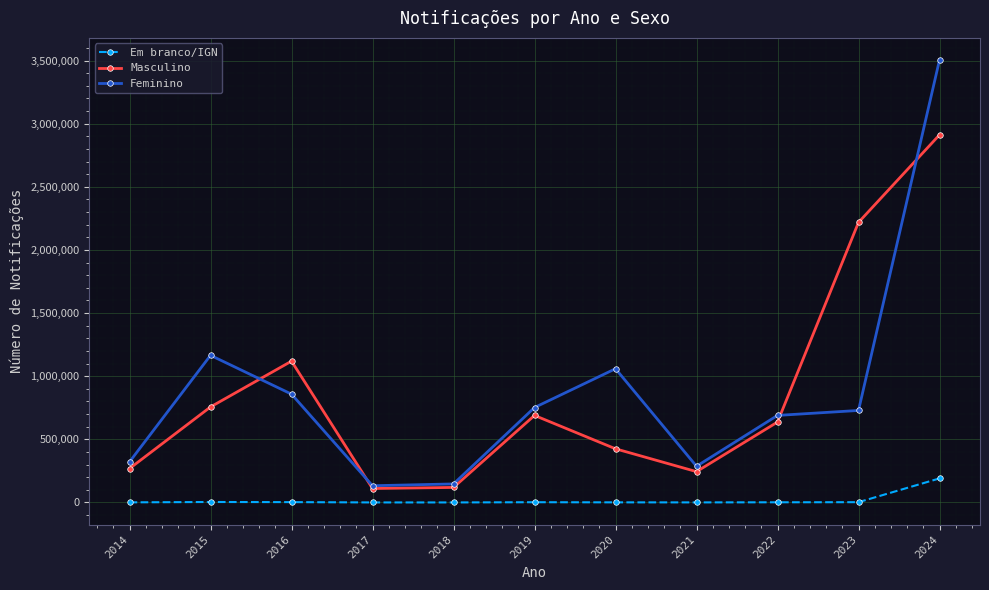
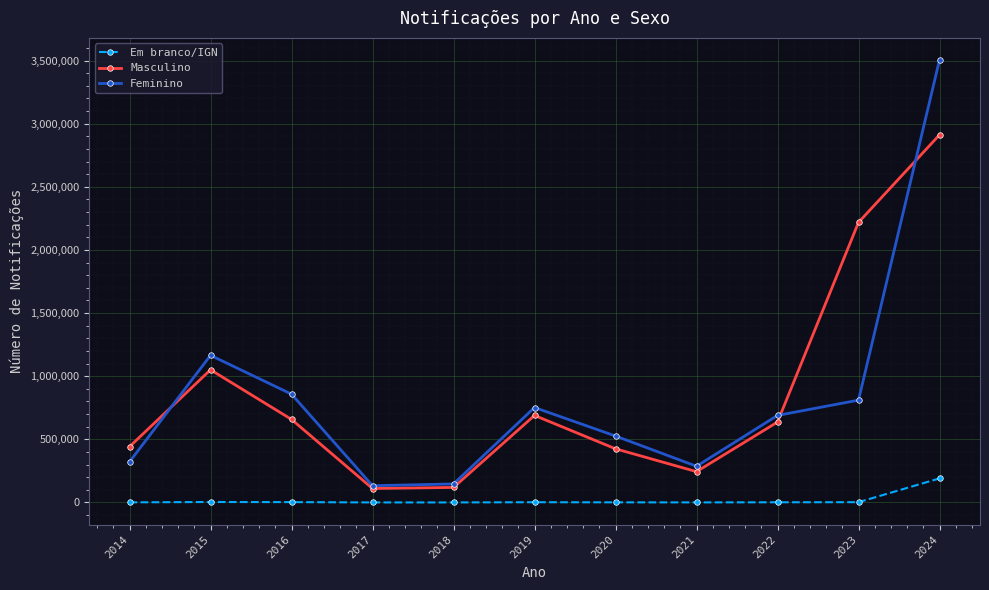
  {
    "Em branco/IGN": {
      "2014": "0",
      "2015": "0",
      "2016": "0",
      "2017": "0",
      "2018": "0",
      "2019": "0",
      "2020": "0",
      "2021": "0",
      "2022": "0",
      "2023": "0",
      "2024": "190,000"
    },
    "Masculino": {
-     "2014": "270,000",
-     "2015": "760,000",
-     "2016": "1,120,000",
+     "2014": "440,000",
+     "2015": "1,050,000",
+     "2016": "660,000",
      "2017": "110,000",
      "2018": "120,000",
      "2019": "690,000",
      "2020": "430,000",
      "2021": "240,000",
      "2022": "640,000",
      "2023": "2,220,000",
      "2024": "2,910,000"
    },
    "Feminino": {
      "2014": "320,000",
      "2015": "1,170,000",
      "2016": "860,000",
      "2017": "130,000",
      "2018": "150,000",
      "2019": "750,000",
-     "2020": "1,060,000",
+     "2020": "530,000",
      "2021": "290,000",
      "2022": "690,000",
-     "2023": "730,000",
+     "2023": "810,000",
      "2024": "3,500,000"
    }
  }
